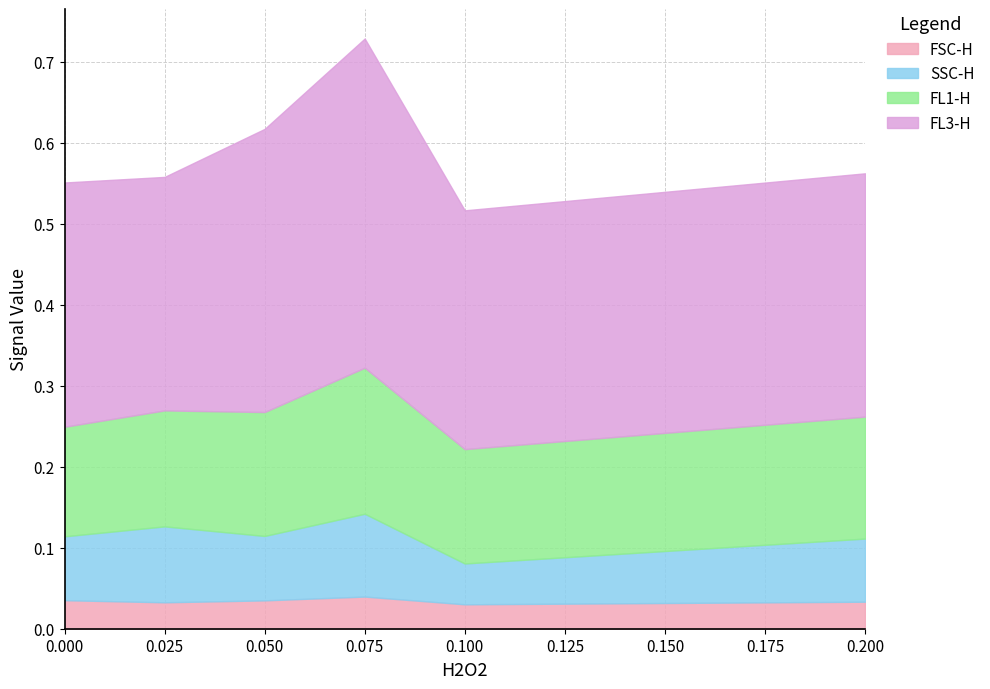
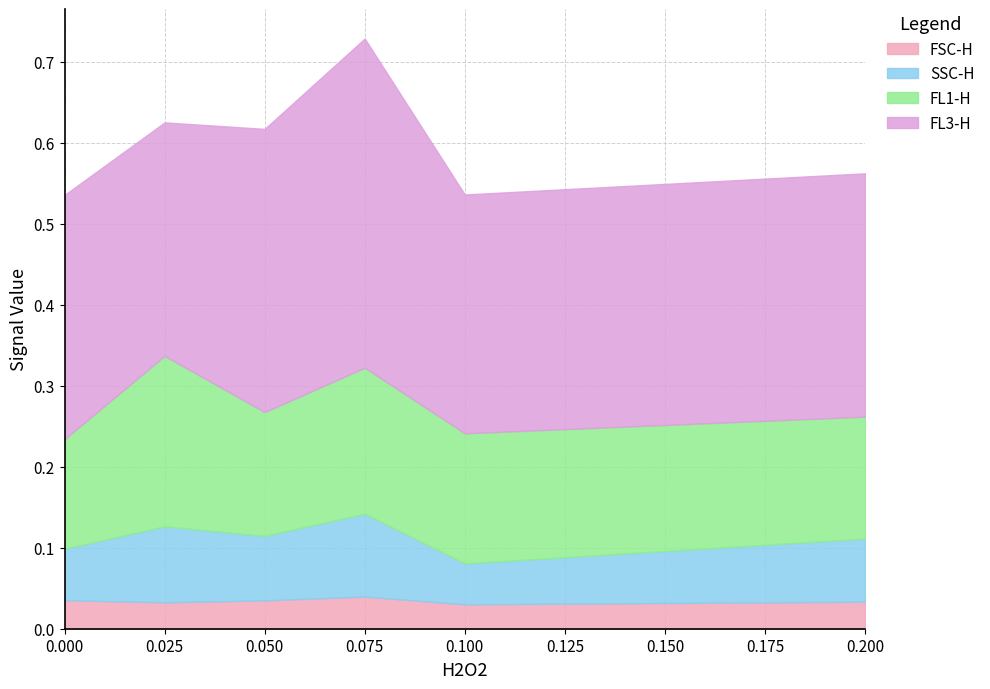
  {
    "SSC-H": {
-     "0.000": 0.08,
+     "0.000": 0.06,
      "0.025": 0.09,
      "0.050": 0.08,
      "0.075": 0.10,
      "0.100": 0.05,
      "0.200": 0.08
    },
    "FL1-H": {
      "0.000": 0.14,
-     "0.025": 0.14,
+     "0.025": 0.21,
      "0.050": 0.15,
      "0.075": 0.18,
-     "0.100": 0.14,
+     "0.100": 0.16,
      "0.200": 0.15
    }
  }
